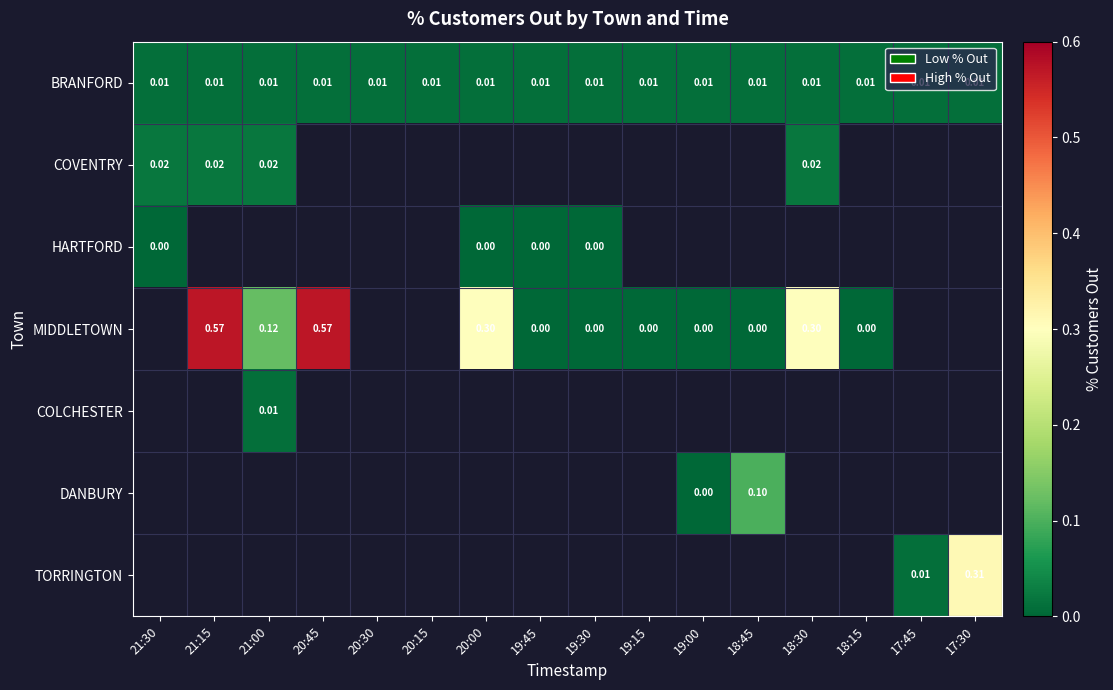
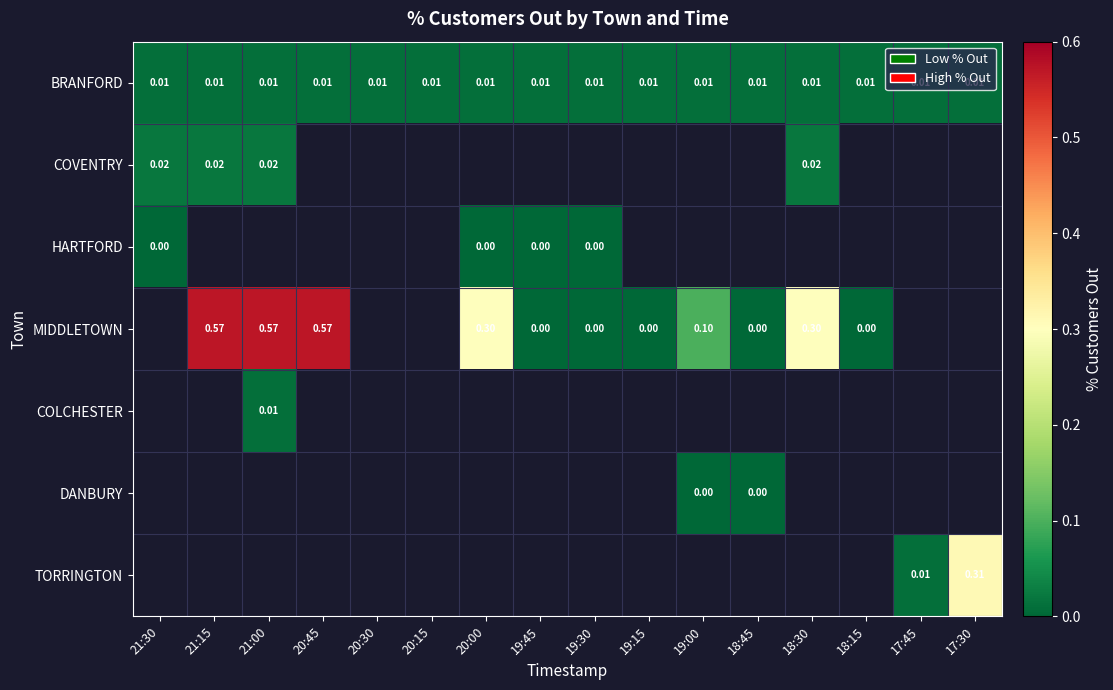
  {
    "BRANFORD": {
      "21:30": 0.01,
      "21:15": 0.01,
      "21:00": 0.01,
      "20:45": 0.01,
      "20:30": 0.01,
      "20:15": 0.01,
      "20:00": 0.01,
      "19:45": 0.01,
      "19:30": 0.01,
      "19:15": 0.01,
      "19:00": 0.01,
      "18:45": 0.01,
      "18:30": 0.01,
      "18:15": 0.01
    },
    "COVENTRY": {
      "21:30": 0.02,
      "21:15": 0.02,
      "21:00": 0.02,
      "18:30": 0.02
    },
    "HARTFORD": {
      "21:30": 0.00,
      "20:00": 0.00,
      "19:45": 0.00,
      "19:30": 0.00
    },
    "MIDDLETOWN": {
      "21:15": 0.57,
-     "21:00": 0.12,
+     "21:00": 0.57,
      "20:45": 0.57,
      "20:00": 0.30,
      "19:45": 0.00,
      "19:30": 0.00,
      "19:15": 0.00,
-     "19:00": 0.00,
+     "19:00": 0.10,
      "18:45": 0.00,
      "18:30": 0.30,
      "18:15": 0.00
    },
    "COLCHESTER": {
      "21:00": 0.01
    },
    "DANBURY": {
      "19:00": 0.00,
-     "18:45": 0.10
+     "18:45": 0.00
    },
    "TORRINGTON": {
      "17:45": 0.01,
      "17:30": 0.31
    }
  }
